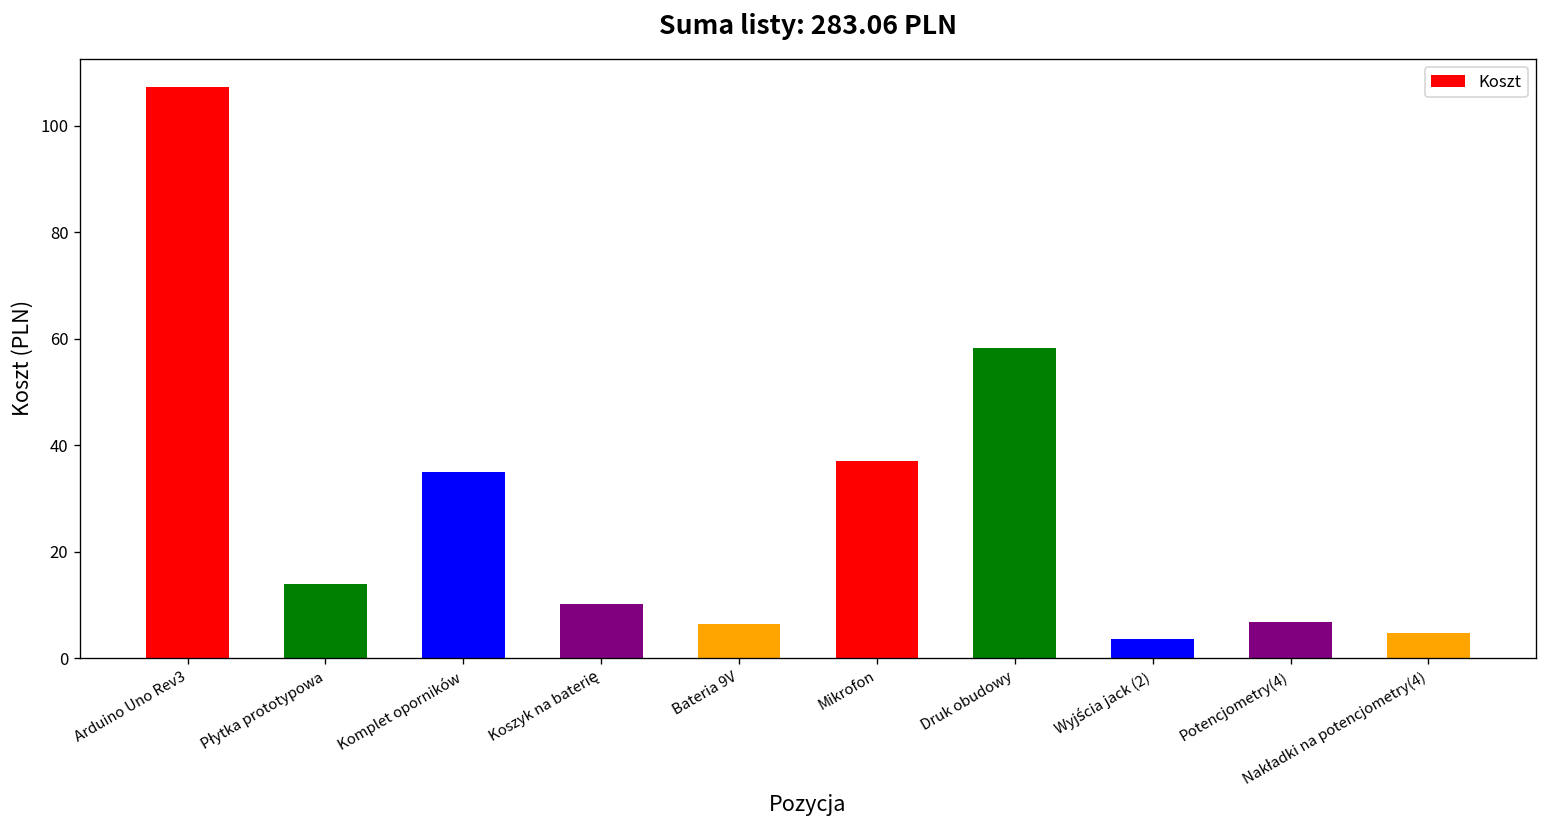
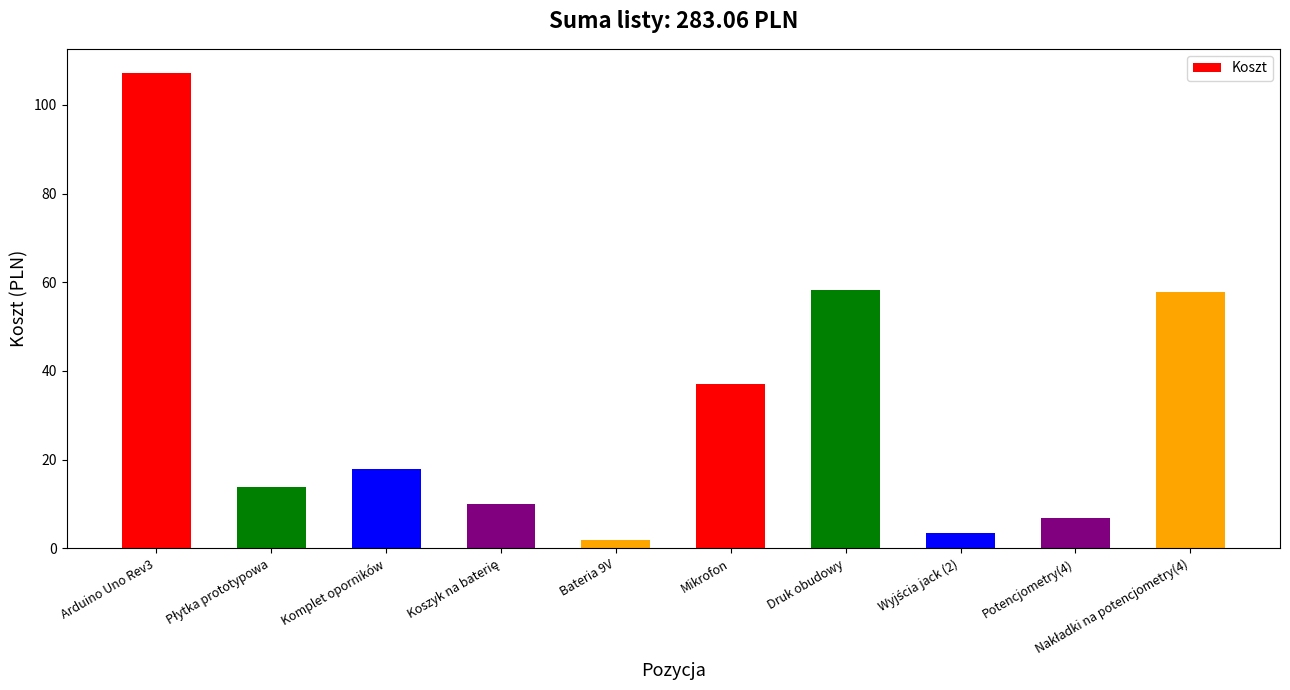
  {
    "Arduino Uno Rev3": 107,
    "Płytka prototypowa": 14,
-   "Komplet oporników": 35,
+   "Komplet oporników": 18,
    "Koszyk na baterię": 10,
-   "Bateria 9V": 7,
+   "Bateria 9V": 2,
    "Mikrofon": 37,
    "Druk obudowy": 58,
    "Wyjścia jack (2)": 4,
    "Potencjometry(4)": 7,
-   "Nakładki na potencjometry(4)": 5
+   "Nakładki na potencjometry(4)": 58
  }
